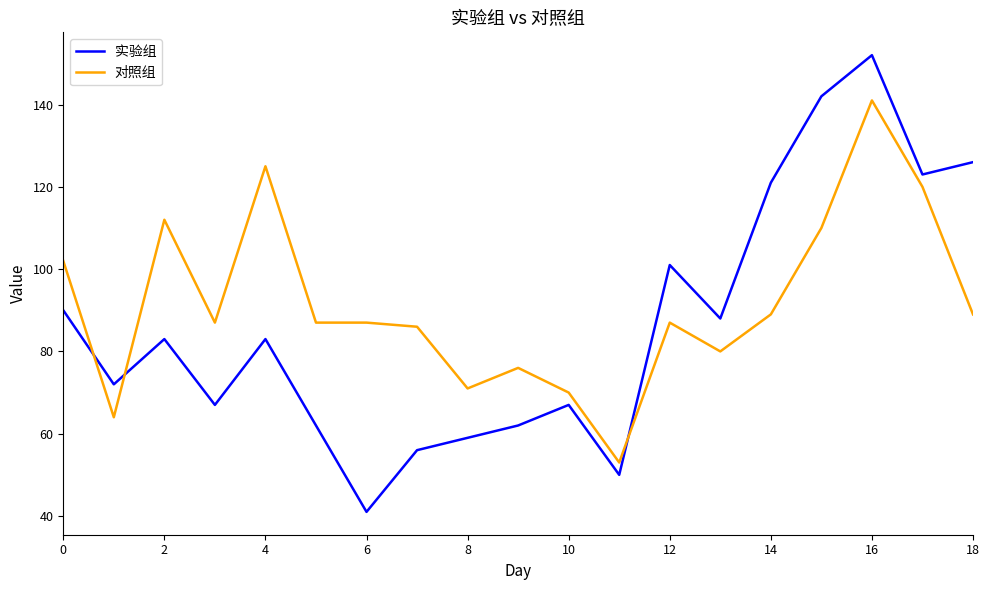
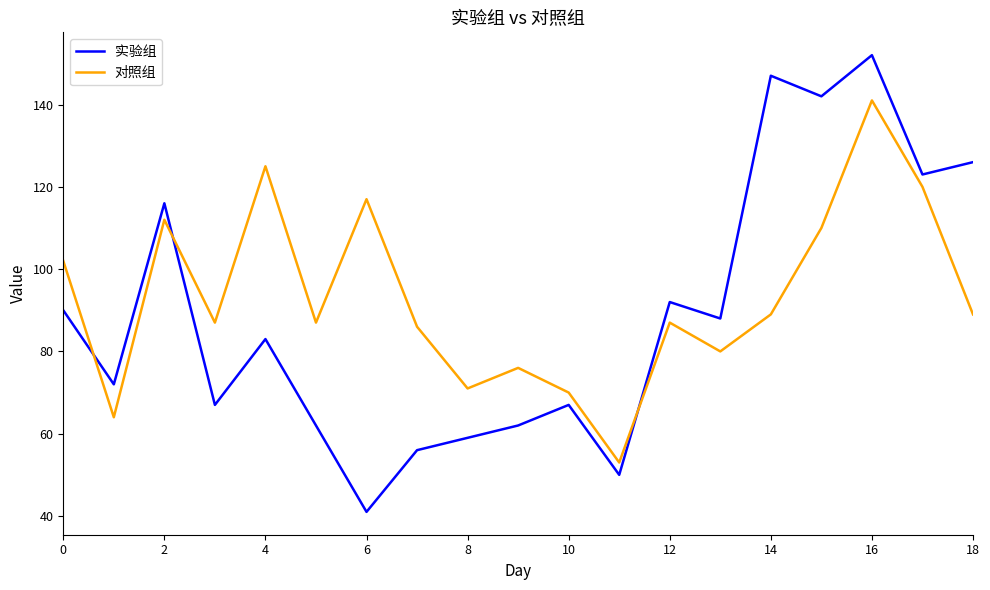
  {
    "实验组": {
      "0": 90,
-     "2": 83,
+     "2": 116,
      "4": 83,
      "6": 41,
      "8": 59,
      "10": 67,
-     "12": 101,
-     "14": 121,
+     "12": 92,
+     "14": 147,
      "16": 152,
      "18": 126
    },
    "对照组": {
      "0": 102,
      "2": 112,
      "4": 125,
-     "6": 87,
+     "6": 117,
      "8": 71,
      "10": 70,
      "12": 87,
      "14": 89,
      "16": 141,
      "18": 89
    }
  }
